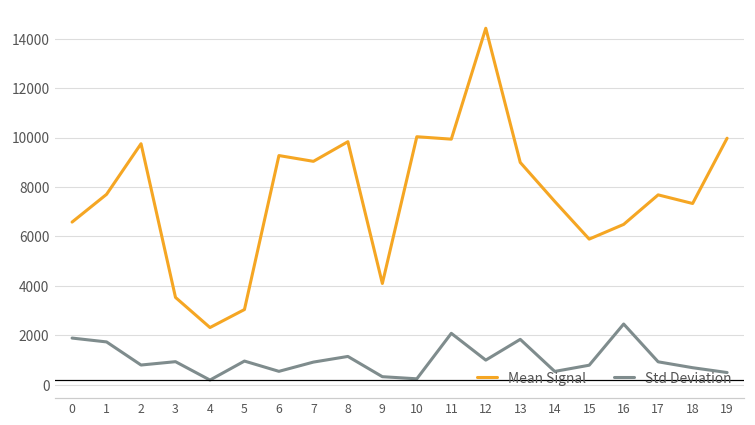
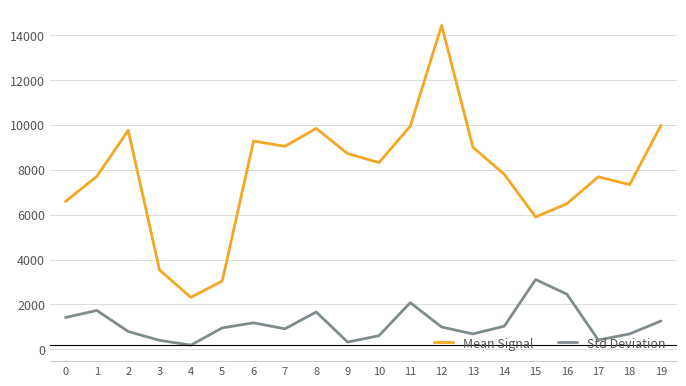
  {
    "Mean Signal": {
      "0": 6600,
      "1": 7700,
      "2": 9800,
      "3": 3500,
      "4": 2300,
      "5": 3000,
      "6": 9300,
      "7": 9000,
      "8": 9800,
-     "9": 4100,
-     "10": 10000,
+     "9": 8700,
+     "10": 8300,
      "11": 9900,
      "12": 14400,
      "13": 9000,
-     "14": 7400,
+     "14": 7800,
      "15": 5900,
      "16": 6500,
      "17": 7700,
      "18": 7300,
      "19": 10000
    },
    "Std Deviation": {
-     "0": 1900,
+     "0": 1400,
      "1": 1700,
      "2": 800,
-     "3": 900,
+     "3": 400,
      "4": 200,
      "5": 1000,
-     "6": 500,
+     "6": 1200,
      "7": 900,
-     "8": 1100,
+     "8": 1700,
      "9": 300,
-     "10": 200,
+     "10": 600,
      "11": 2100,
      "12": 1000,
-     "13": 1800,
-     "14": 500,
-     "15": 800,
+     "13": 700,
+     "14": 1000,
+     "15": 3100,
      "16": 2500,
-     "17": 900,
+     "17": 400,
      "18": 700,
-     "19": 500
+     "19": 1300
    }
  }
